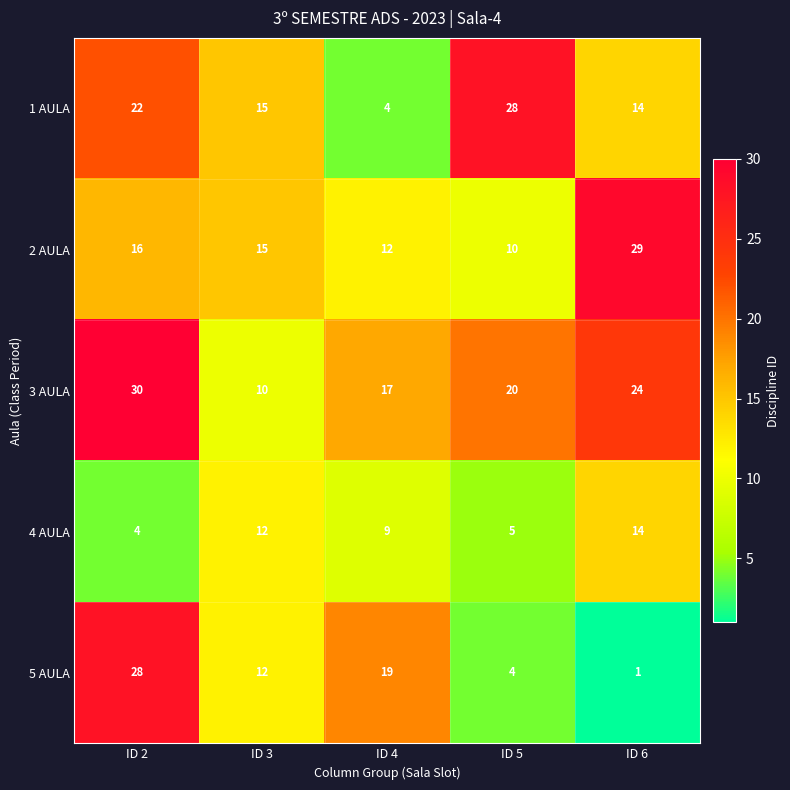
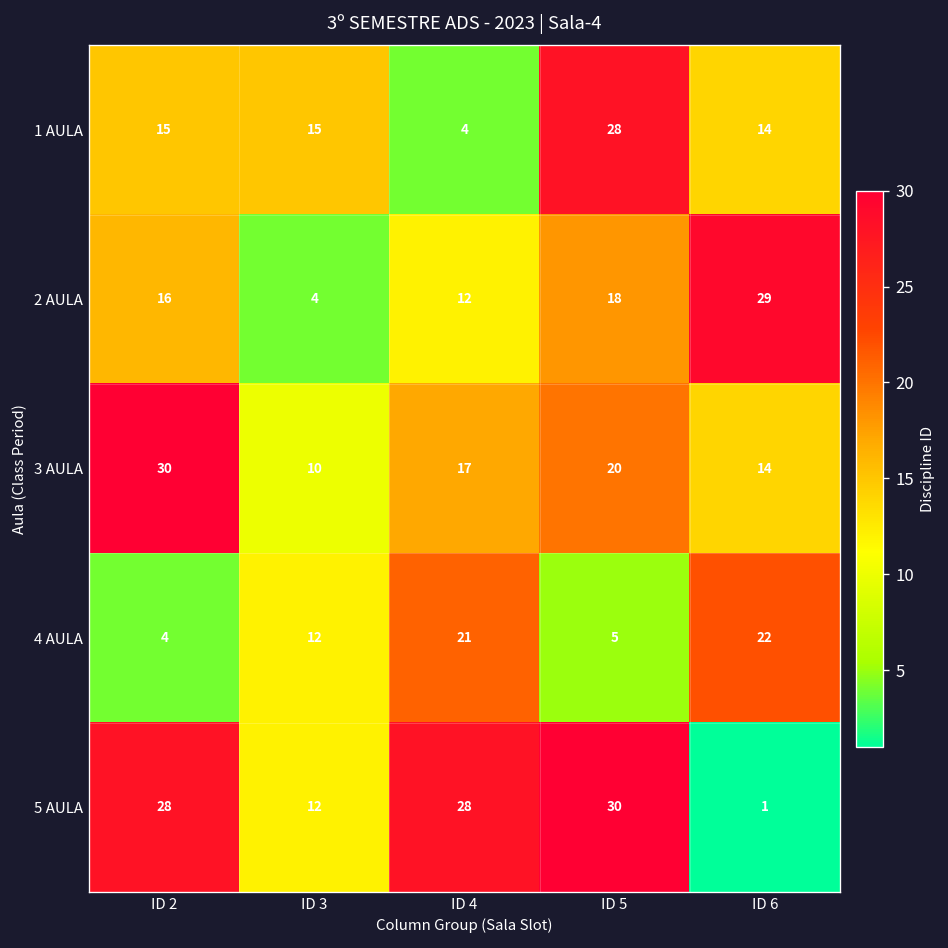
  {
    "1 AULA": {
-     "ID 2": 22,
+     "ID 2": 15,
      "ID 3": 15,
      "ID 4": 4,
      "ID 5": 28,
      "ID 6": 14
    },
    "2 AULA": {
      "ID 2": 16,
-     "ID 3": 15,
+     "ID 3": 4,
      "ID 4": 12,
-     "ID 5": 10,
+     "ID 5": 18,
      "ID 6": 29
    },
    "3 AULA": {
      "ID 2": 30,
      "ID 3": 10,
      "ID 4": 17,
      "ID 5": 20,
-     "ID 6": 24
+     "ID 6": 14
    },
    "4 AULA": {
      "ID 2": 4,
      "ID 3": 12,
-     "ID 4": 9,
+     "ID 4": 21,
      "ID 5": 5,
-     "ID 6": 14
+     "ID 6": 22
    },
    "5 AULA": {
      "ID 2": 28,
      "ID 3": 12,
-     "ID 4": 19,
-     "ID 5": 4,
+     "ID 4": 28,
+     "ID 5": 30,
      "ID 6": 1
    }
  }
